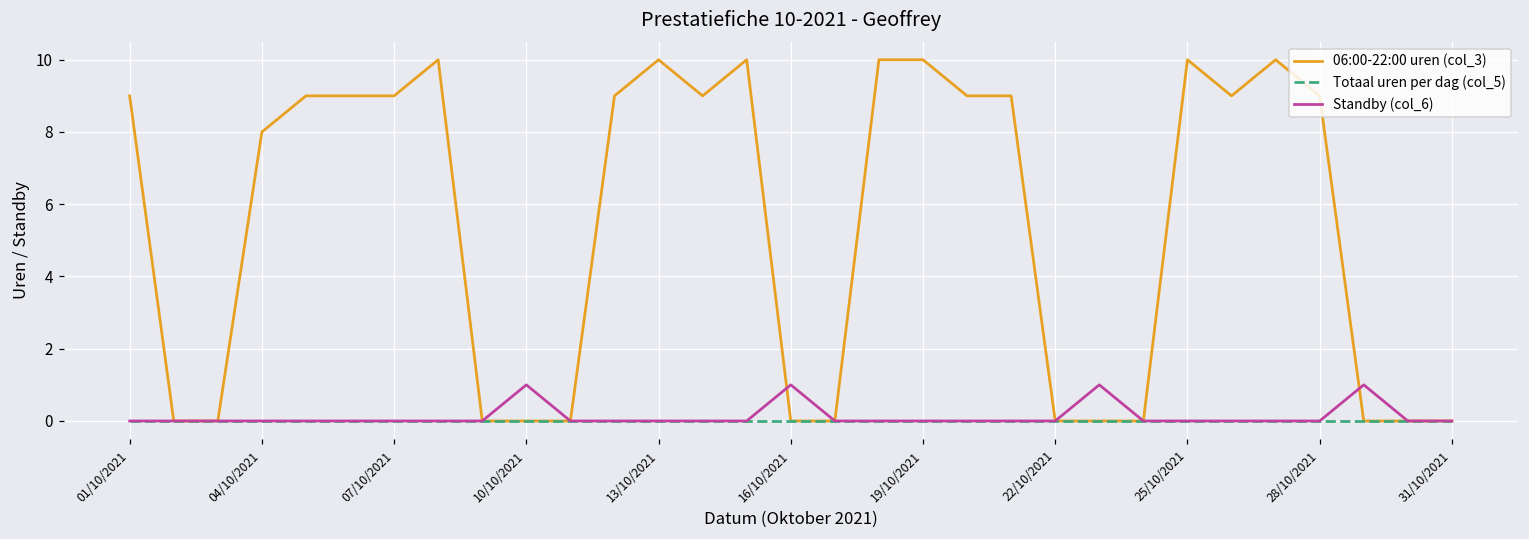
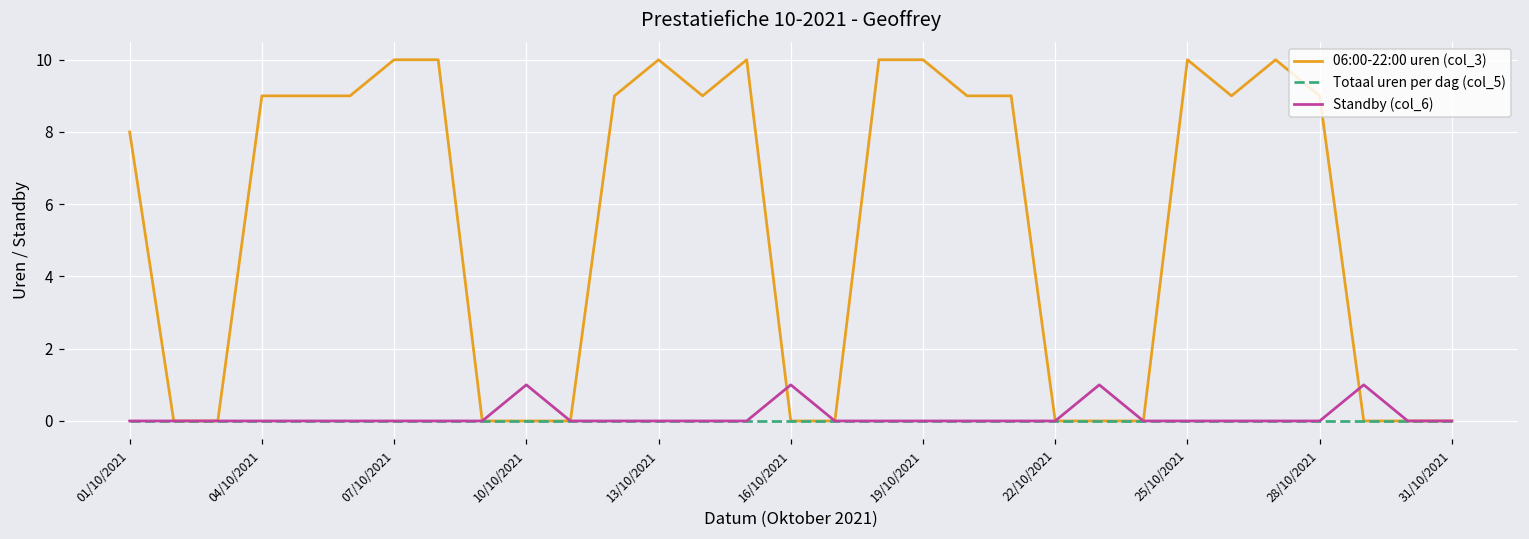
  {
    "06:00-22:00 uren (col_3)": {
-     "01/10/2021": 9,
-     "04/10/2021": 8,
-     "07/10/2021": 9,
+     "01/10/2021": 8,
+     "04/10/2021": 9,
+     "07/10/2021": 10,
      "13/10/2021": 10,
      "19/10/2021": 10,
      "25/10/2021": 10
    },
    "Standby (col_6)": {
      "10/10/2021": 1,
      "16/10/2021": 1
    }
  }
